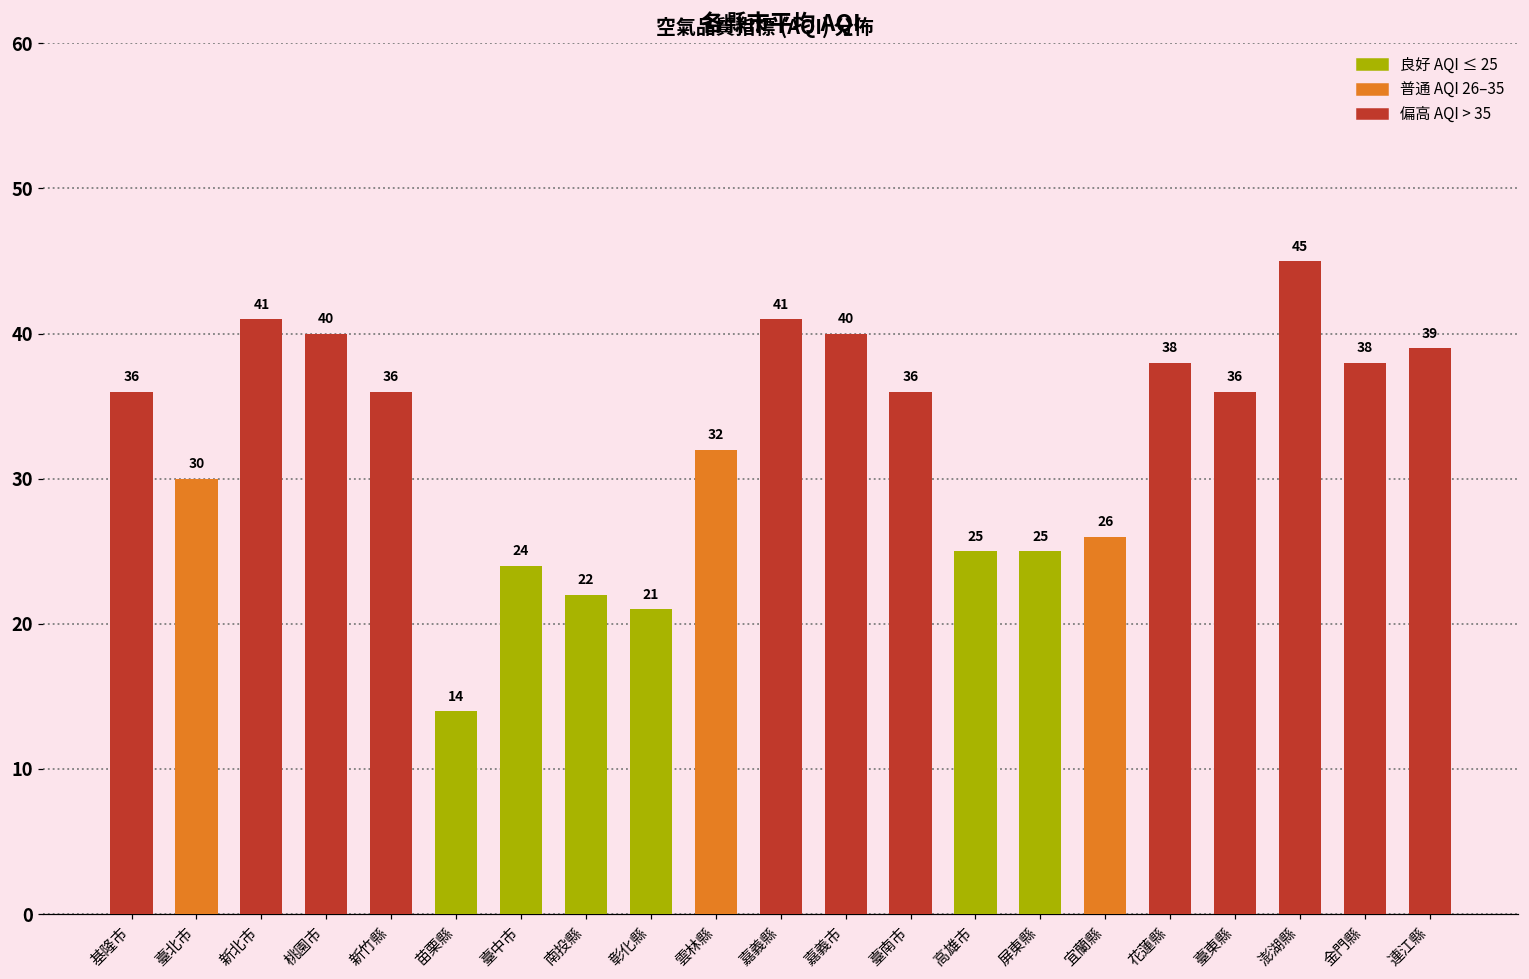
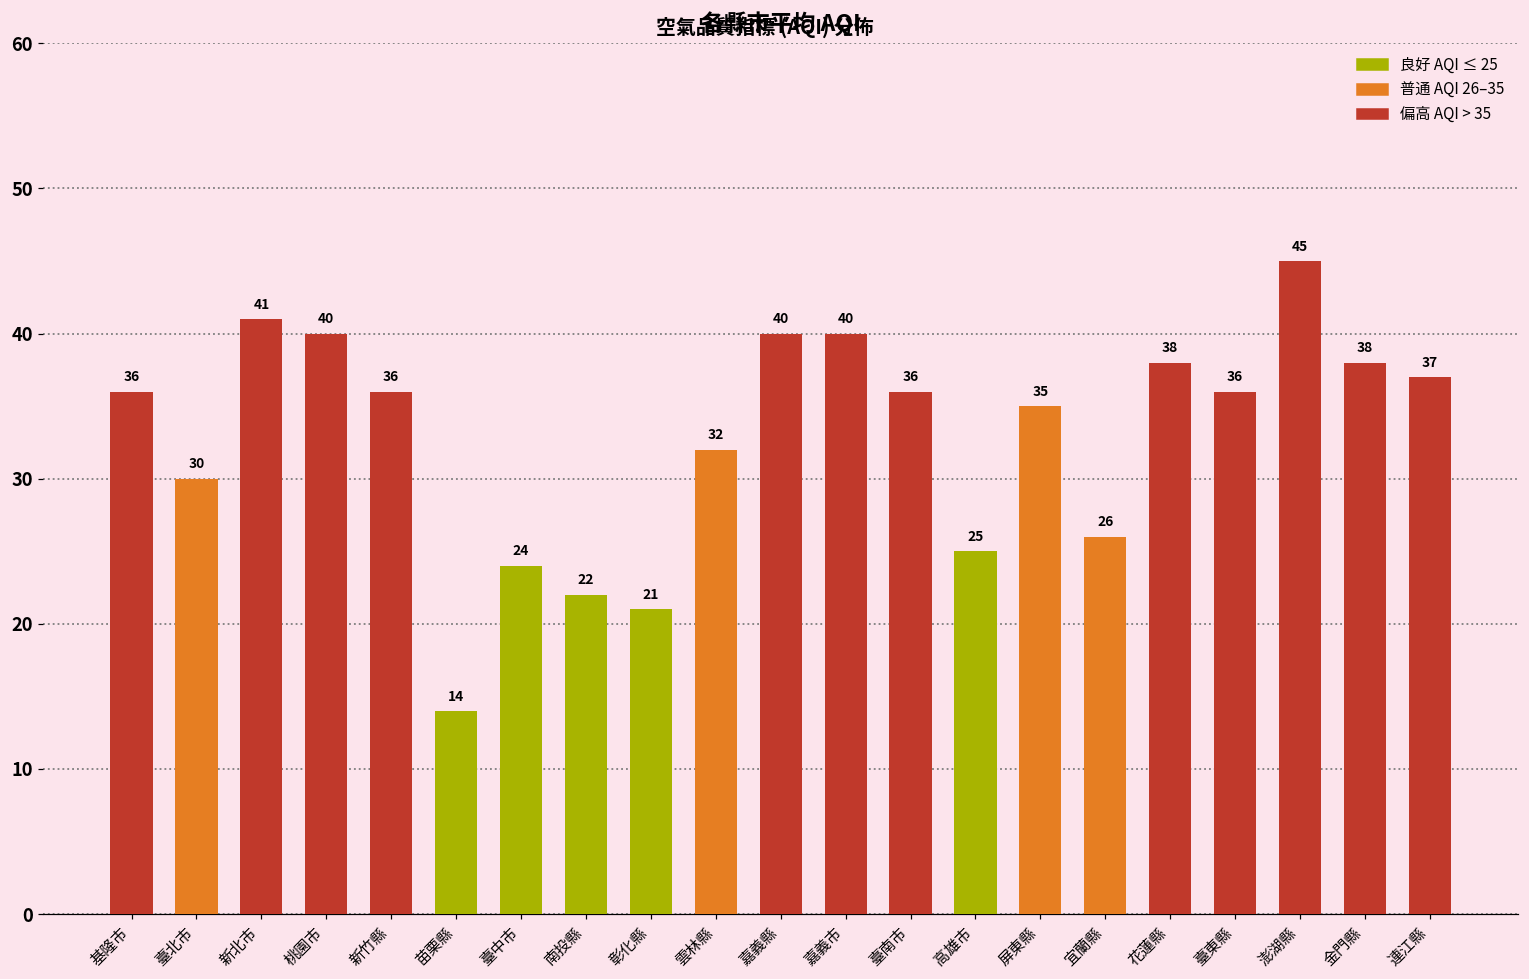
  {
    "基隆市": 36,
    "臺北市": 30,
    "新北市": 41,
    "桃園市": 40,
    "新竹縣": 36,
    "苗栗縣": 14,
    "臺中市": 24,
    "南投縣": 22,
    "彰化縣": 21,
    "雲林縣": 32,
-   "嘉義縣": 41,
+   "嘉義縣": 40,
    "嘉義市": 40,
    "臺南市": 36,
    "高雄市": 25,
-   "屏東縣": 25,
+   "屏東縣": 35,
    "宜蘭縣": 26,
    "花蓮縣": 38,
    "臺東縣": 36,
    "澎湖縣": 45,
    "金門縣": 38,
-   "連江縣": 39
+   "連江縣": 37
  }
